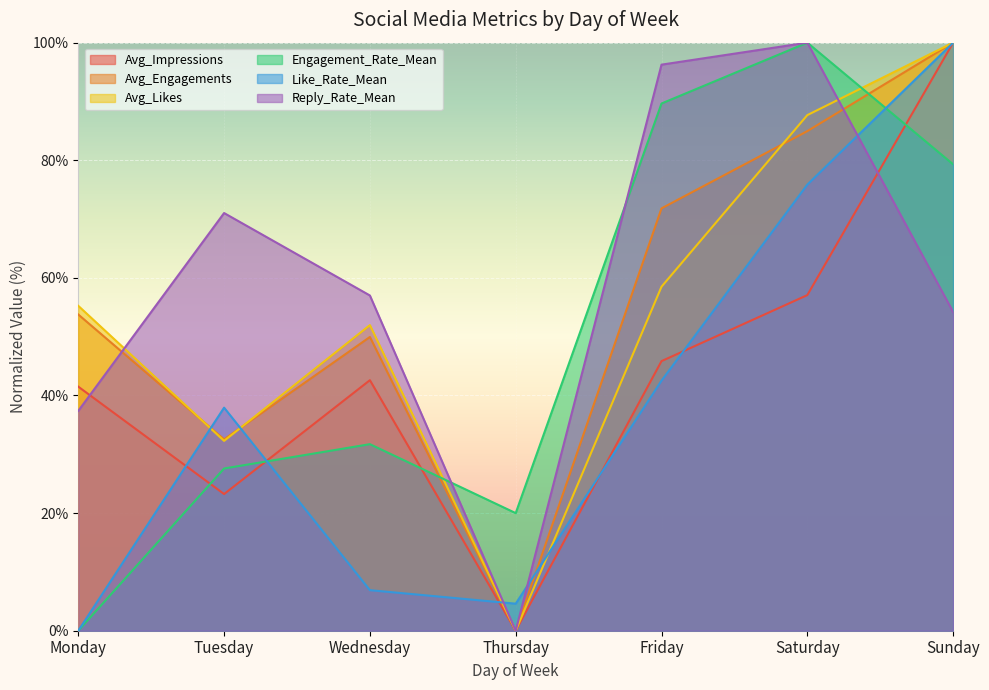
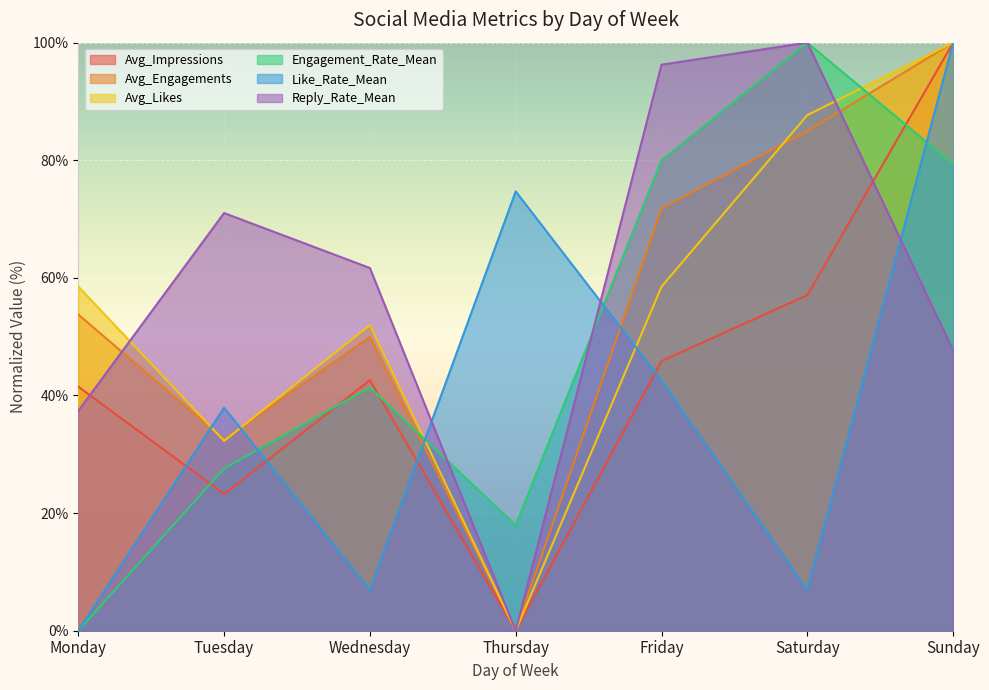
  {
    "Avg_Likes": {
-     "Monday": "55%",
+     "Monday": "59%",
      "Wednesday": "52%",
      "Friday": "59%",
      "Saturday": "88%"
    },
    "Engagement_Rate_Mean": {
      "Tuesday": "28%",
-     "Wednesday": "32%",
-     "Thursday": "20%",
-     "Friday": "90%",
+     "Wednesday": "41%",
+     "Thursday": "18%",
+     "Friday": "80%",
      "Sunday": "79%"
    },
    "Like_Rate_Mean": {
      "Tuesday": "38%",
      "Wednesday": "7%",
-     "Thursday": "5%",
+     "Thursday": "75%",
      "Friday": "43%",
-     "Saturday": "76%"
+     "Saturday": "7%"
    },
    "Reply_Rate_Mean": {
      "Monday": "37%",
      "Tuesday": "71%",
-     "Wednesday": "57%",
+     "Wednesday": "62%",
      "Friday": "96%",
-     "Sunday": "54%"
+     "Sunday": "48%"
    }
  }
